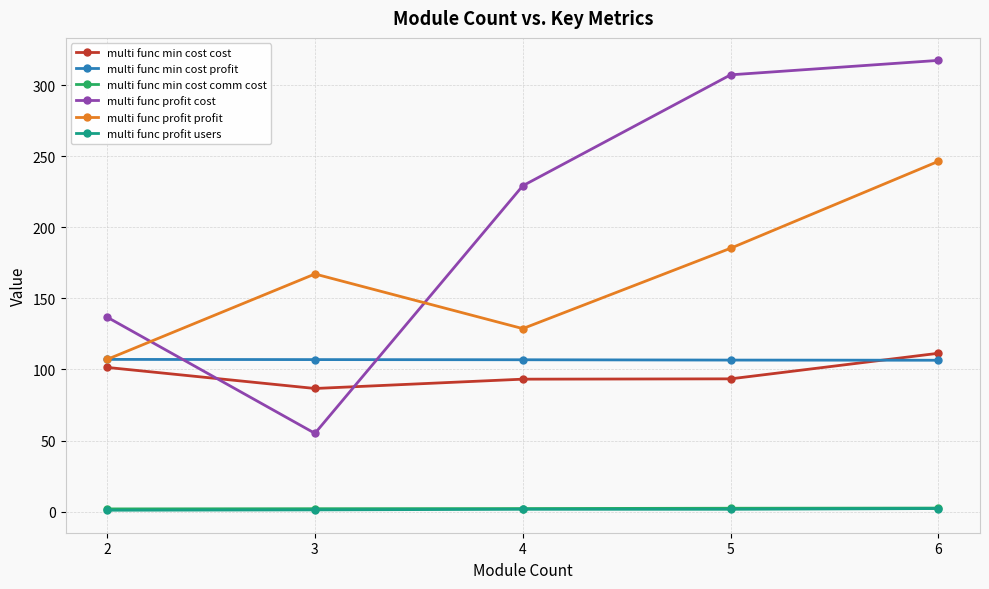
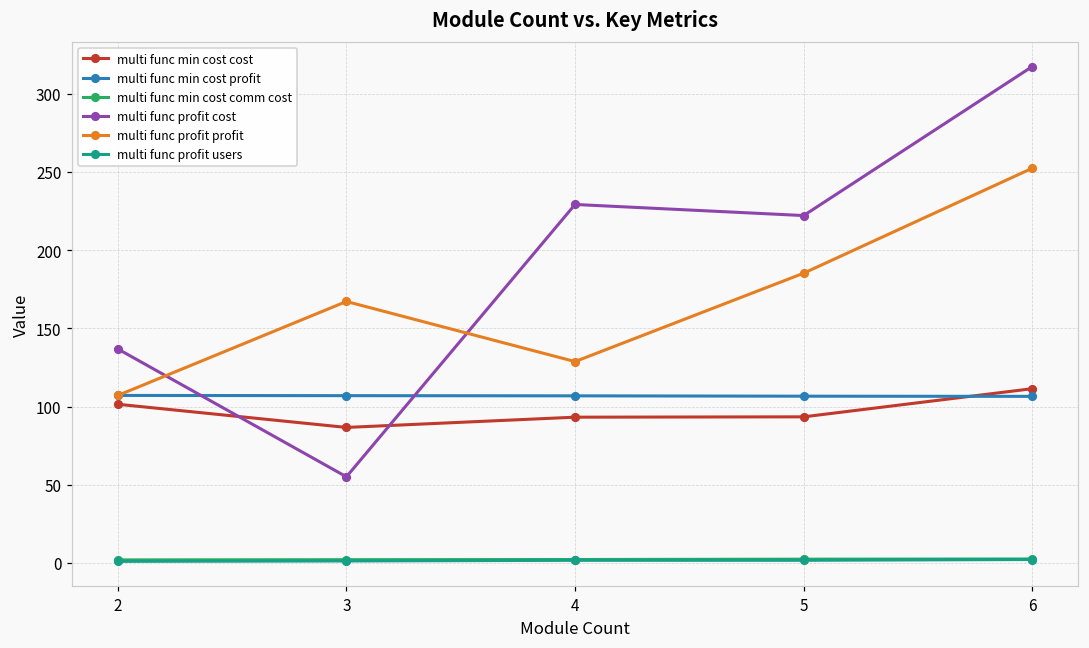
  {
    "multi func min cost cost": {
      "2": 101,
      "3": 87,
      "4": 93,
      "5": 93,
      "6": 111
    },
    "multi func min cost profit": {
      "3": 107,
      "4": 107,
      "5": 107,
      "6": 106
    },
    "multi func profit cost": {
      "2": 137,
      "3": 55,
      "4": 229,
-     "5": 307,
+     "5": 222,
      "6": 317
    },
    "multi func profit profit": {
      "3": 167,
      "4": 129,
      "5": 185,
-     "6": 246
+     "6": 252
    }
  }
